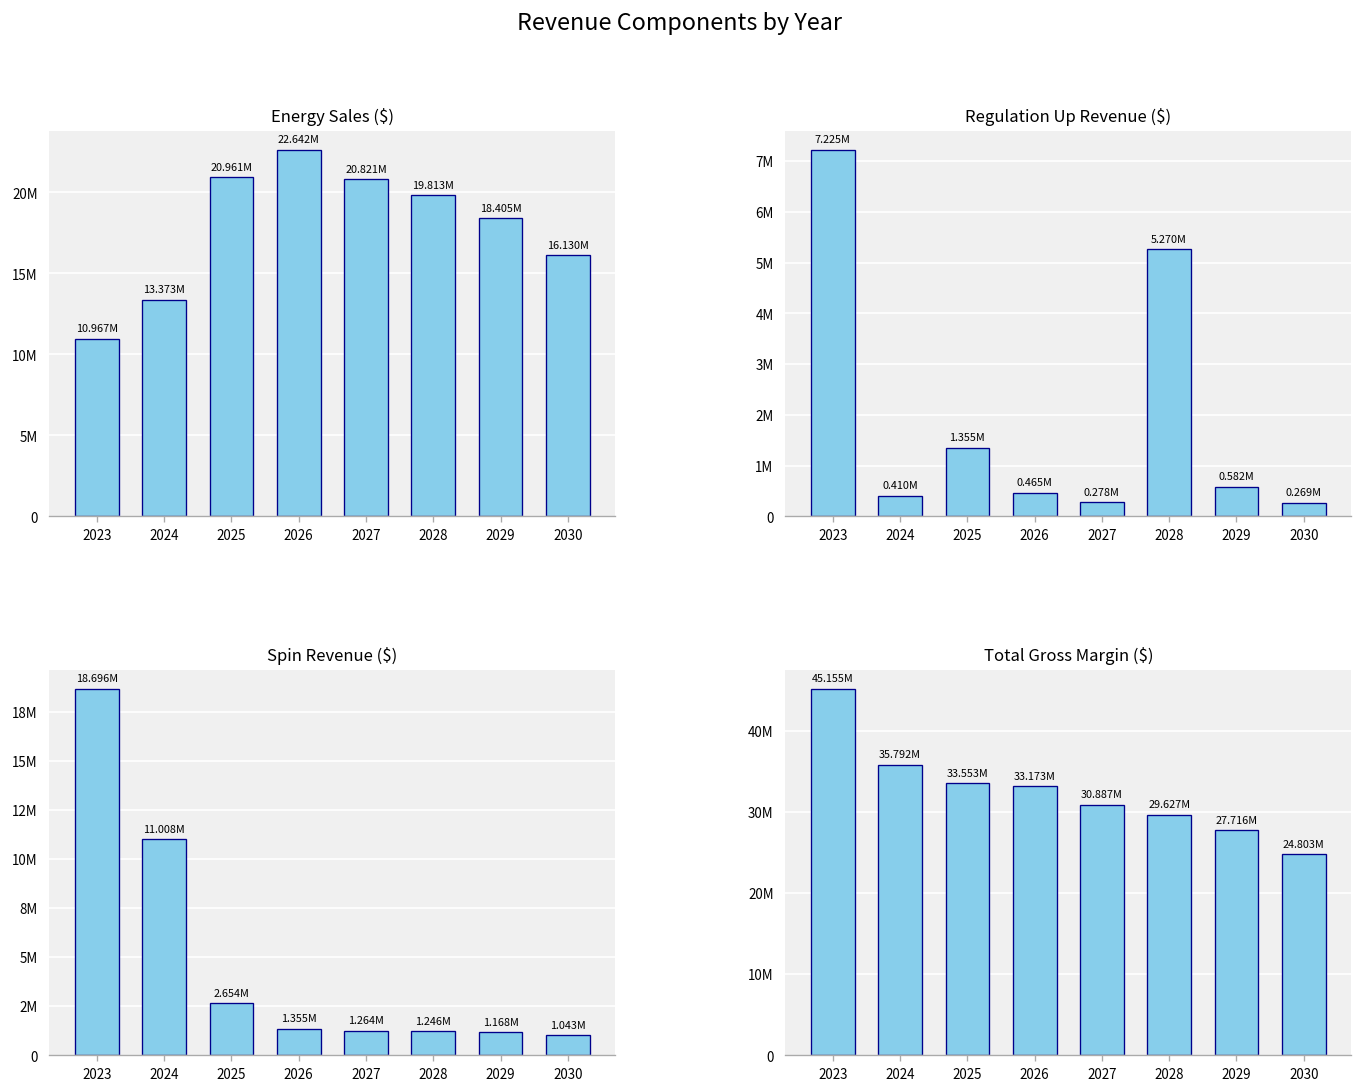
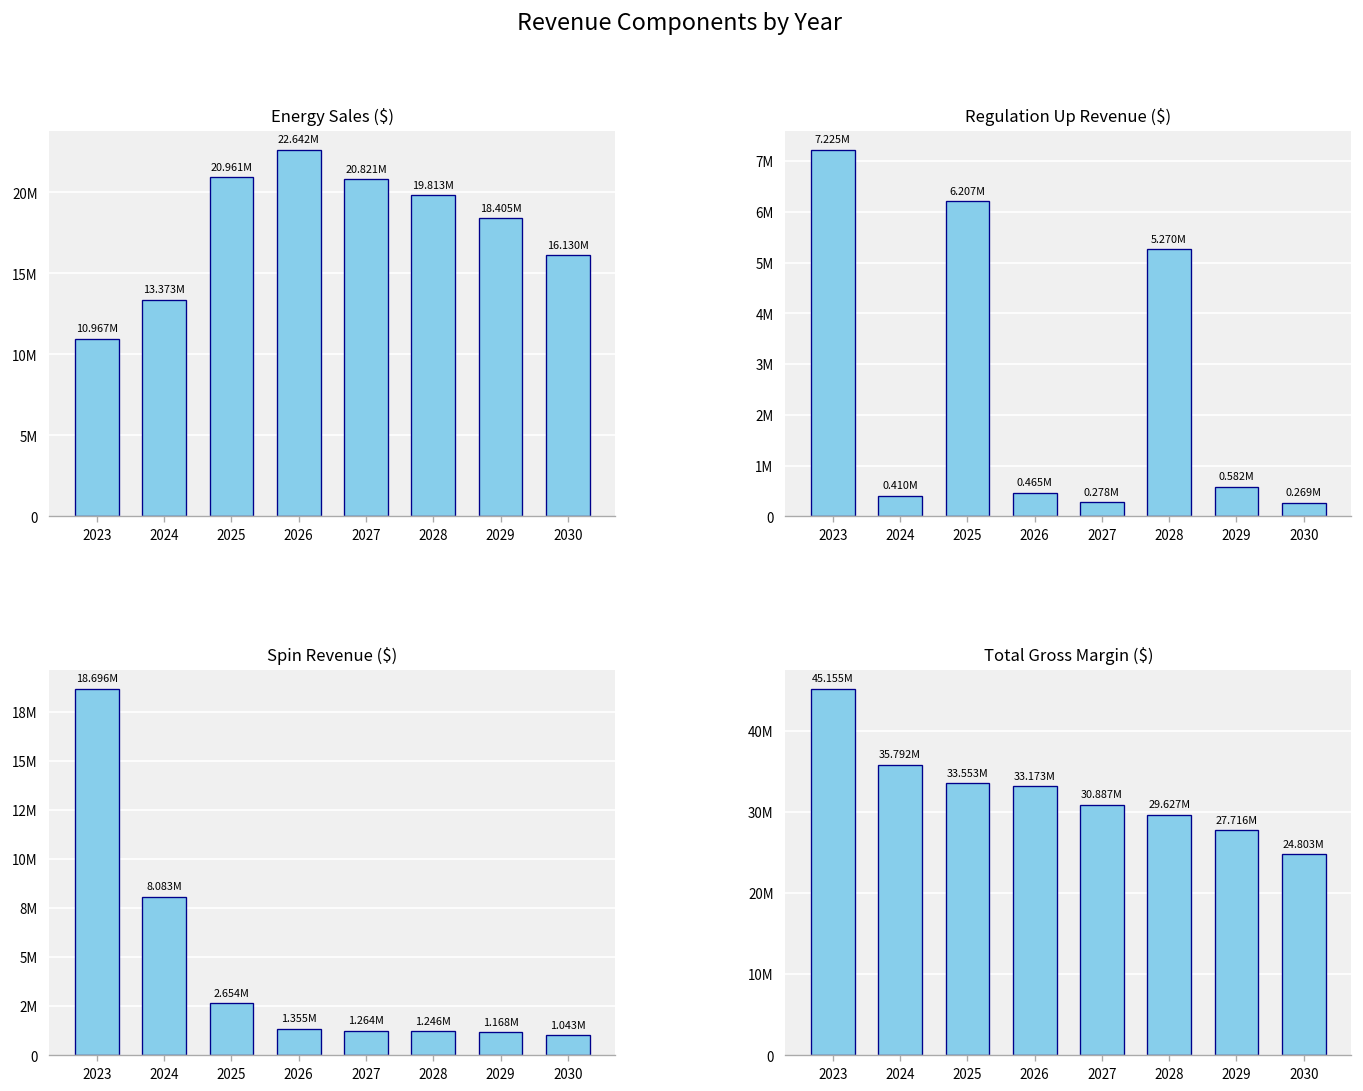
  {
    "Energy Sales ($)": {
      "2023": "10.967M",
      "2024": "13.373M",
      "2025": "20.961M",
      "2026": "22.642M",
      "2027": "20.821M",
      "2028": "19.813M",
      "2029": "18.405M",
      "2030": "16.130M"
    },
    "Regulation Up Revenue ($)": {
      "2023": "7.225M",
      "2024": "0.410M",
-     "2025": "1.355M",
+     "2025": "6.207M",
      "2026": "0.465M",
      "2027": "0.278M",
      "2028": "5.270M",
      "2029": "0.582M",
      "2030": "0.269M"
    },
    "Spin Revenue ($)": {
      "2023": "18.696M",
-     "2024": "11.008M",
+     "2024": "8.083M",
      "2025": "2.654M",
      "2026": "1.355M",
      "2027": "1.264M",
      "2028": "1.246M",
      "2029": "1.168M",
      "2030": "1.043M"
    },
    "Total Gross Margin ($)": {
      "2023": "45.155M",
      "2024": "35.792M",
      "2025": "33.553M",
      "2026": "33.173M",
      "2027": "30.887M",
      "2028": "29.627M",
      "2029": "27.716M",
      "2030": "24.803M"
    }
  }
